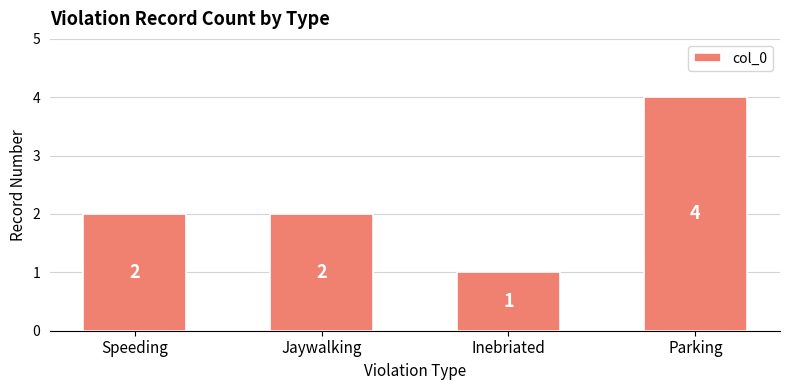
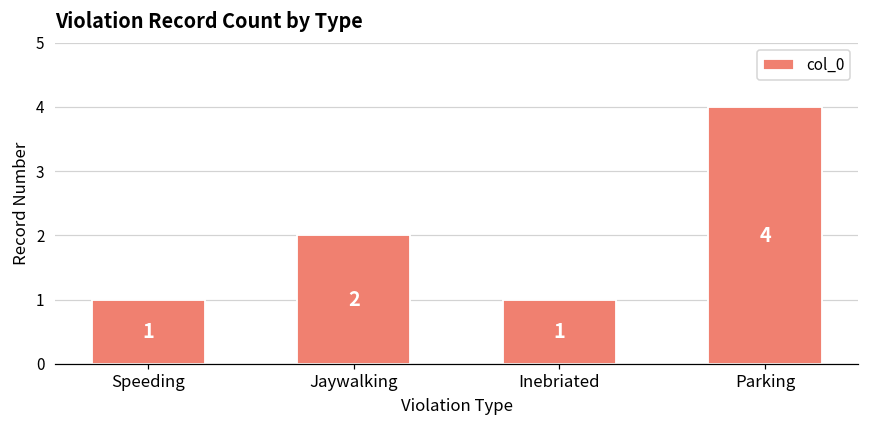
  {
-   "Speeding": 2,
+   "Speeding": 1,
    "Jaywalking": 2,
    "Inebriated": 1,
    "Parking": 4
  }
